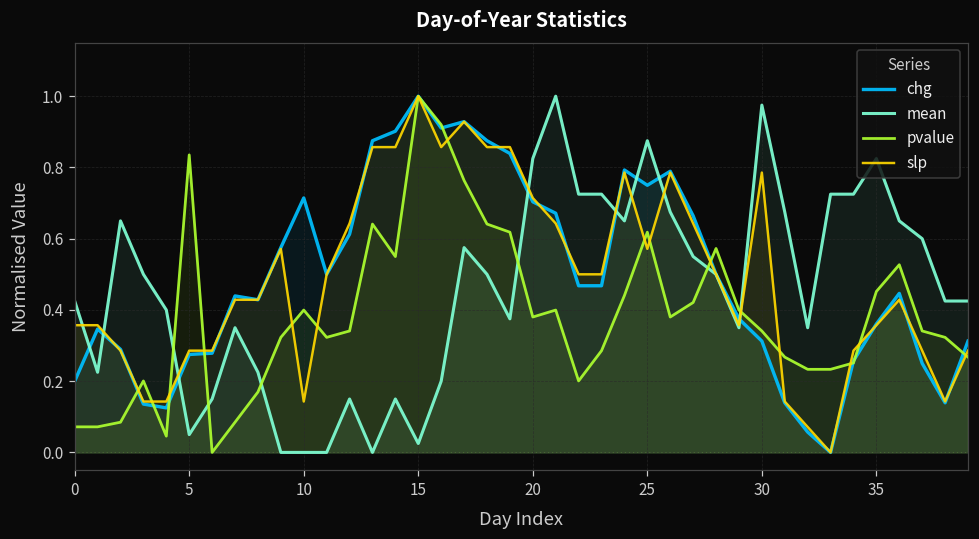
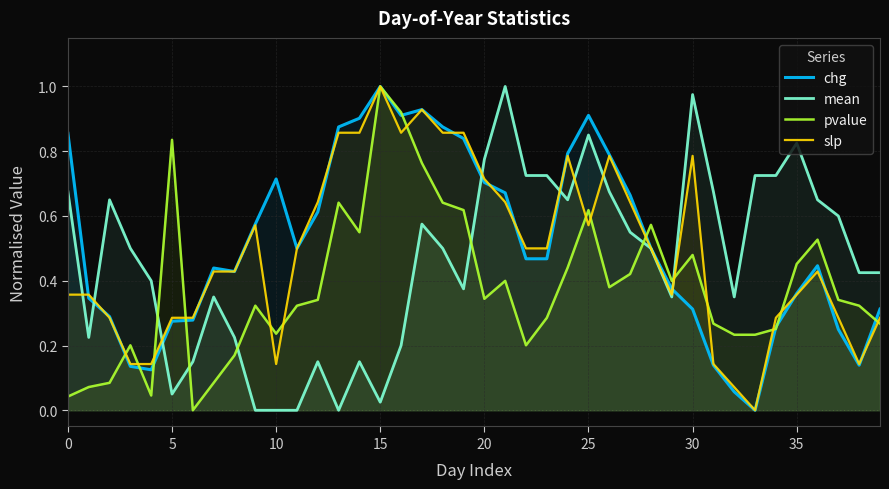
  {
    "chg": {
-     "0": 0.20,
+     "0": 0.86,
      "5": 0.27,
      "10": 0.71,
      "20": 0.70,
-     "25": 0.75,
+     "25": 0.91,
      "30": 0.31
    },
    "mean": {
-     "0": 0.43,
+     "0": 0.67,
      "5": 0.05,
      "10": 0.00,
      "15": 0.03,
-     "20": 0.83,
-     "25": 0.87,
+     "20": 0.77,
+     "25": 0.85,
      "30": 0.98
    },
    "pvalue": {
-     "0": 0.07,
+     "0": 0.04,
      "5": 0.84,
-     "10": 0.40,
-     "20": 0.38,
+     "10": 0.24,
+     "20": 0.34,
      "25": 0.62,
-     "30": 0.34,
+     "30": 0.48,
      "35": 0.45
    },
    "slp": {
      "0": 0.36,
      "5": 0.29,
      "10": 0.14,
      "20": 0.71,
      "25": 0.57,
      "30": 0.79
    }
  }
